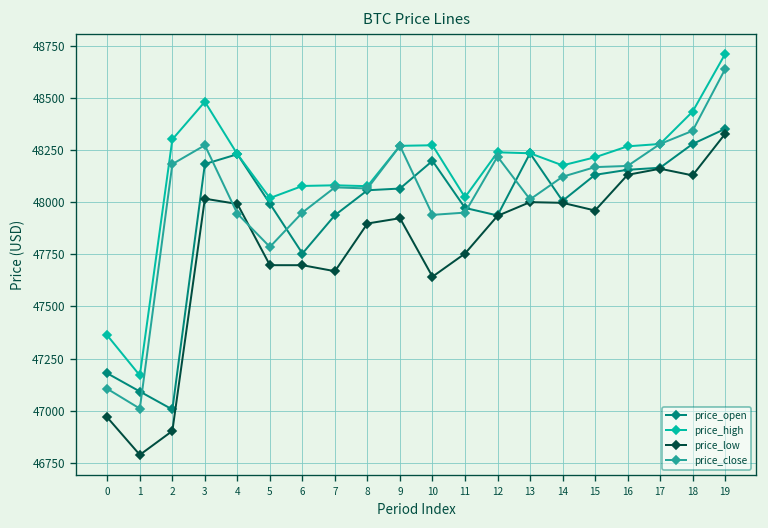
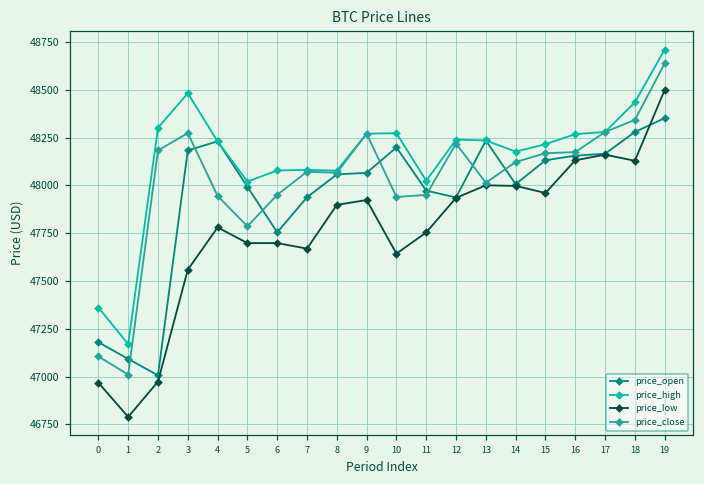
  {
    "price_low": {
      "0": 46970,
      "1": 46790,
-     "2": 46900,
-     "3": 48020,
-     "4": 47990,
+     "2": 46970,
+     "3": 47560,
+     "4": 47780,
      "5": 47700,
      "6": 47700,
      "7": 47670,
      "8": 47900,
      "9": 47920,
      "10": 47640,
      "11": 47750,
      "15": 47960,
      "16": 48130,
      "18": 48130,
-     "19": 48330
+     "19": 48500
    }
  }
